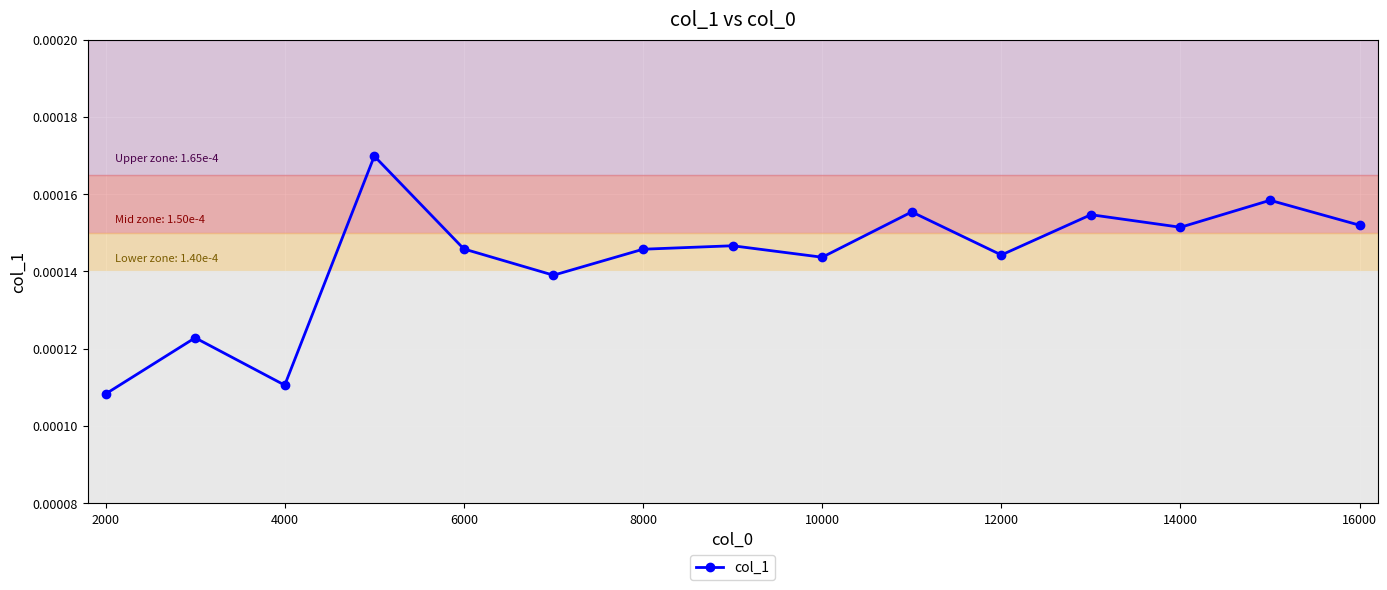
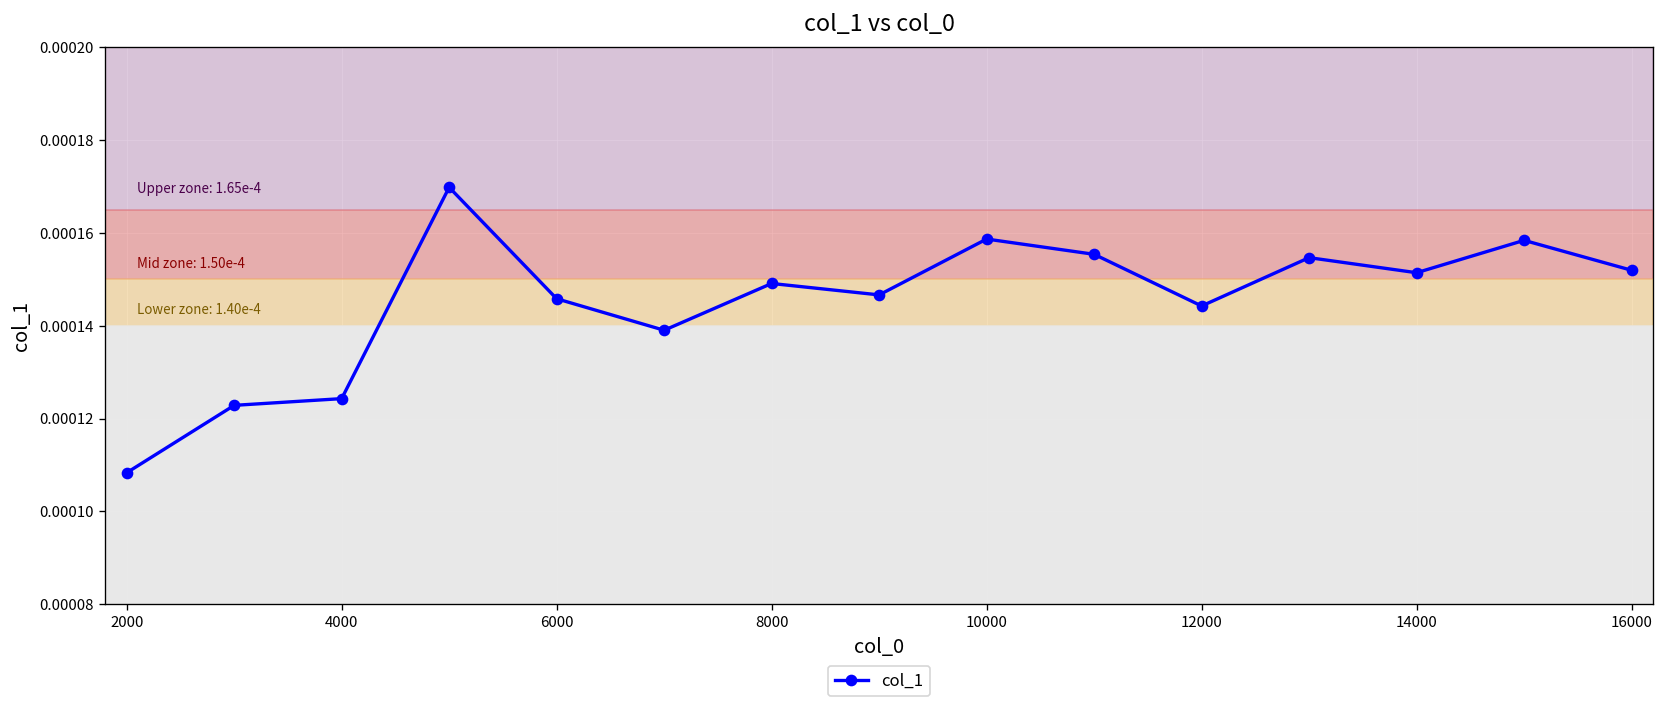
  {
    "2000": 0.000108,
-   "4000": 0.000111,
+   "4000": 0.000124,
    "6000": 0.000146,
-   "8000": 0.000146,
-   "10000": 0.000144,
+   "8000": 0.000149,
+   "10000": 0.000159,
    "12000": 0.000144,
    "14000": 0.000151,
    "16000": 0.000152
  }
